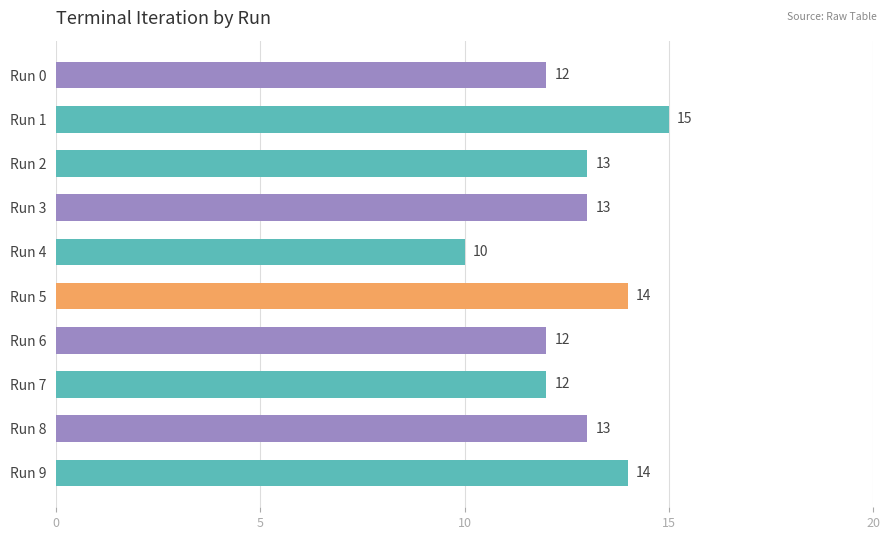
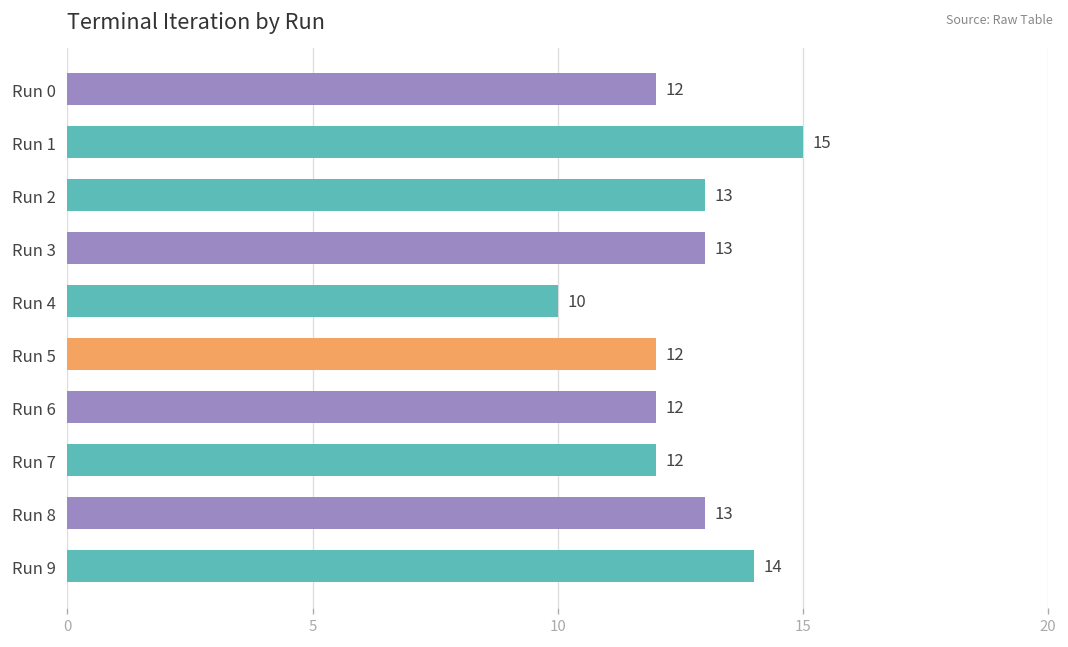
  {
    "Run 0": 12,
    "Run 1": 15,
    "Run 2": 13,
    "Run 3": 13,
    "Run 4": 10,
-   "Run 5": 14,
+   "Run 5": 12,
    "Run 6": 12,
    "Run 7": 12,
    "Run 8": 13,
    "Run 9": 14
  }
